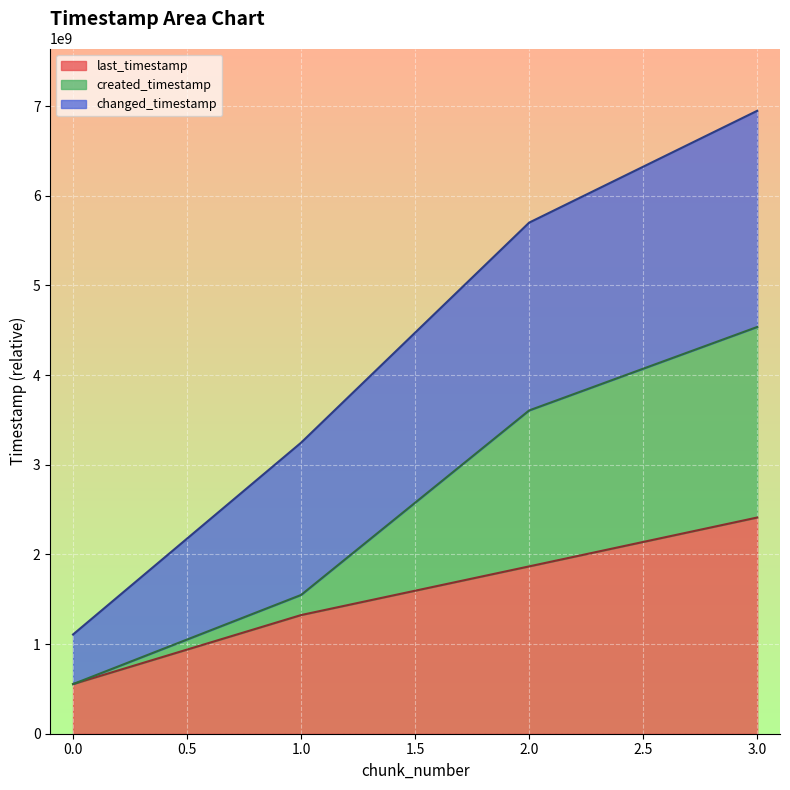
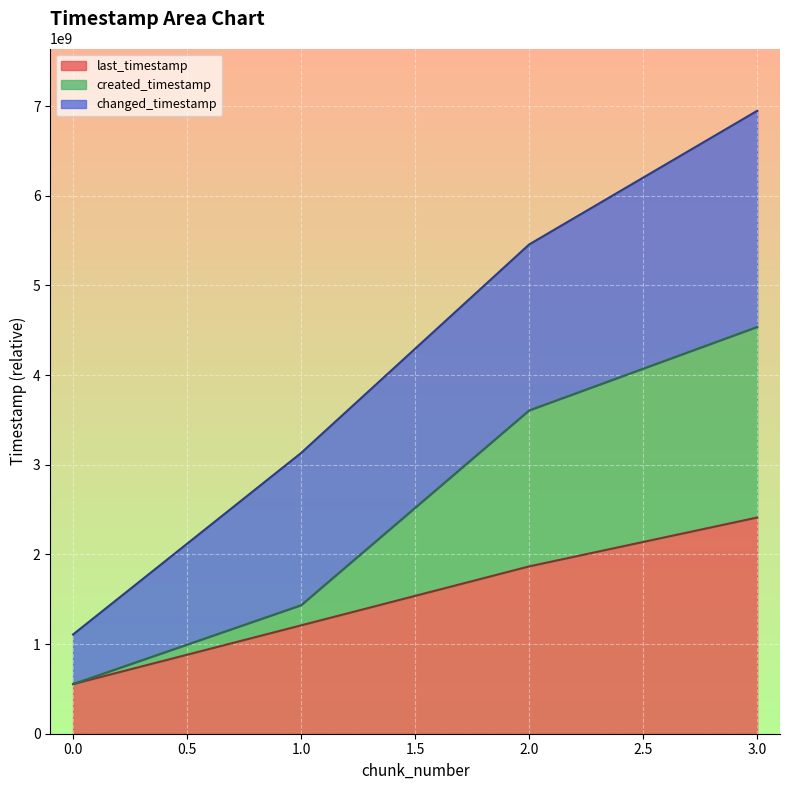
  {
    "last_timestamp": {
-     "1.0": 1300000000,
+     "1.0": 1200000000,
      "2.0": 1900000000,
      "3.0": 2400000000
    },
    "created_timestamp": {
      "1.0": 200000000,
      "2.0": 1700000000,
      "3.0": 2100000000
    },
    "changed_timestamp": {
      "0.0": 600000000,
      "1.0": 1700000000,
-     "2.0": 2100000000,
+     "2.0": 1900000000,
      "3.0": 2400000000
    }
  }
